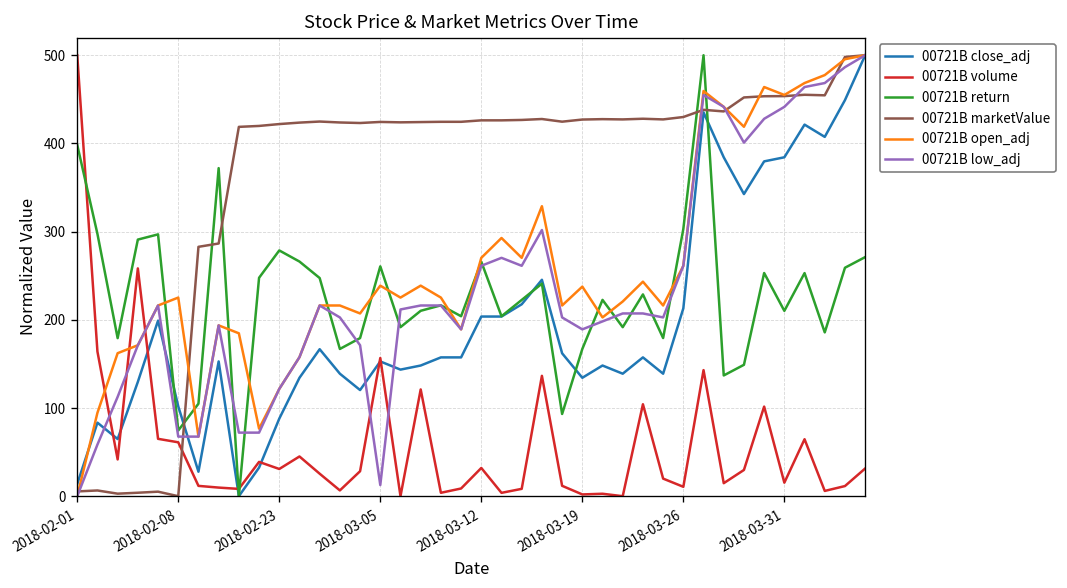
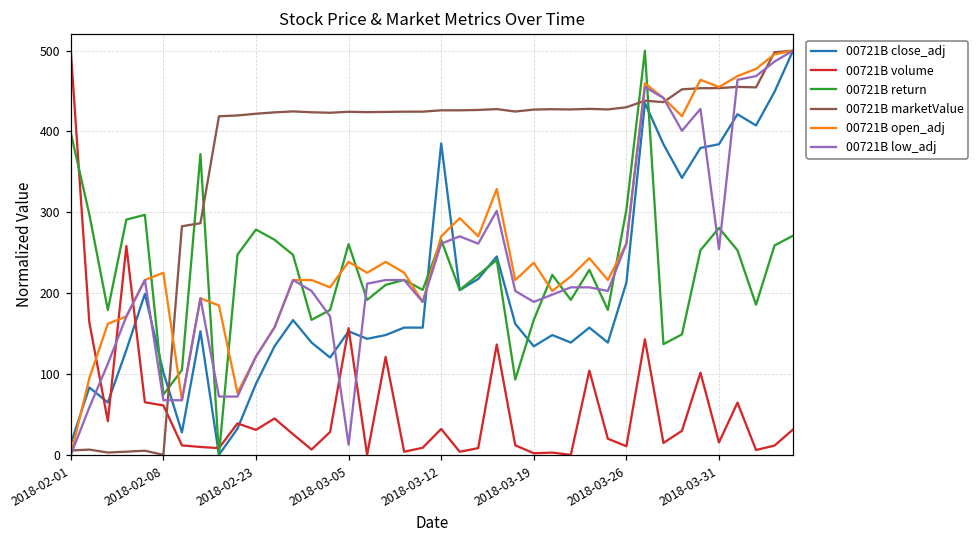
  {
    "00721B close_adj": {
      "2018-02-01": 10,
      "2018-02-08": 100,
      "2018-02-23": 90,
      "2018-03-05": 150,
-     "2018-03-12": 200,
+     "2018-03-12": 390,
      "2018-03-19": 130,
      "2018-03-26": 210,
      "2018-03-31": 380
    },
    "00721B volume": {
      "2018-02-01": 500,
      "2018-02-08": 60,
      "2018-02-23": 30,
      "2018-03-05": 160,
      "2018-03-12": 30,
      "2018-03-19": 0,
      "2018-03-26": 10,
      "2018-03-31": 20
    },
    "00721B return": {
      "2018-02-01": 400,
      "2018-02-08": 70,
      "2018-02-23": 280,
      "2018-03-05": 260,
      "2018-03-12": 270,
      "2018-03-19": 170,
      "2018-03-26": 300,
-     "2018-03-31": 210
+     "2018-03-31": 280
    },
    "00721B marketValue": {
      "2018-02-01": 10,
      "2018-02-08": 0,
      "2018-02-23": 420,
      "2018-03-05": 420,
      "2018-03-12": 430,
      "2018-03-19": 430,
      "2018-03-26": 430
    },
    "00721B open_adj": {
      "2018-02-08": 230,
      "2018-03-05": 240,
      "2018-03-12": 270,
      "2018-03-19": 240
    },
    "00721B low_adj": {
      "2018-02-08": 70,
      "2018-03-05": 10,
      "2018-03-12": 260,
      "2018-03-19": 190,
-     "2018-03-31": 440
+     "2018-03-31": 250
    }
  }
